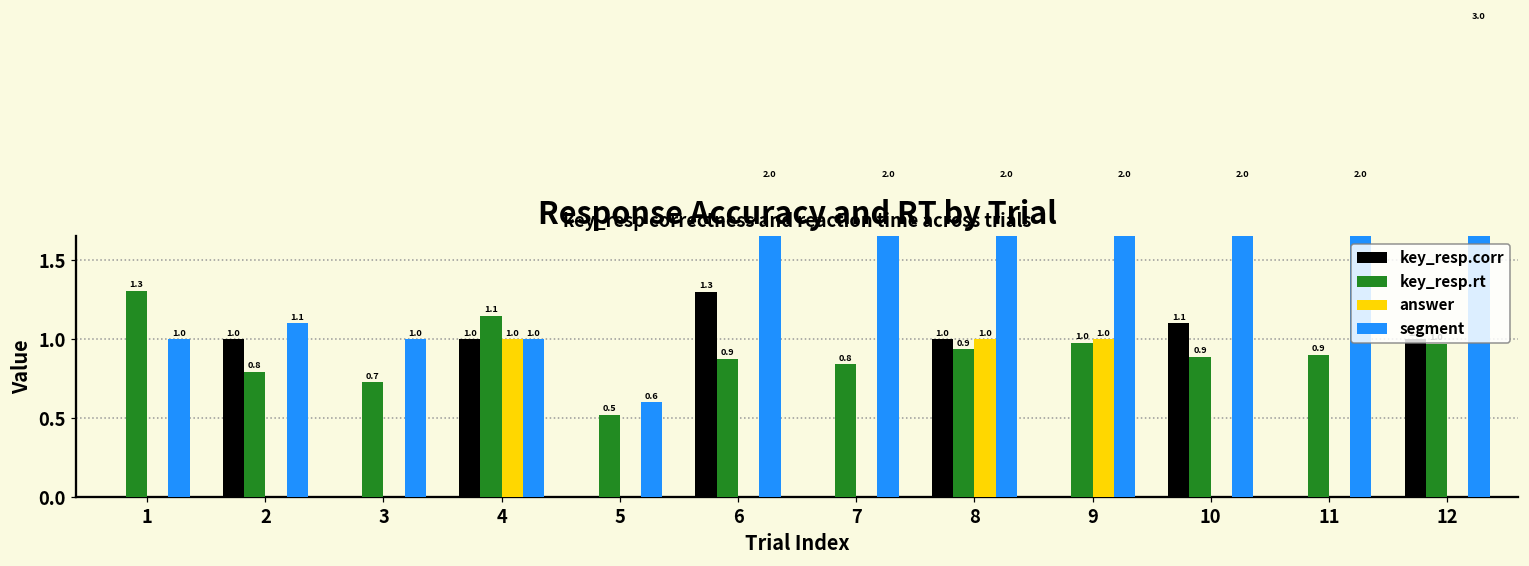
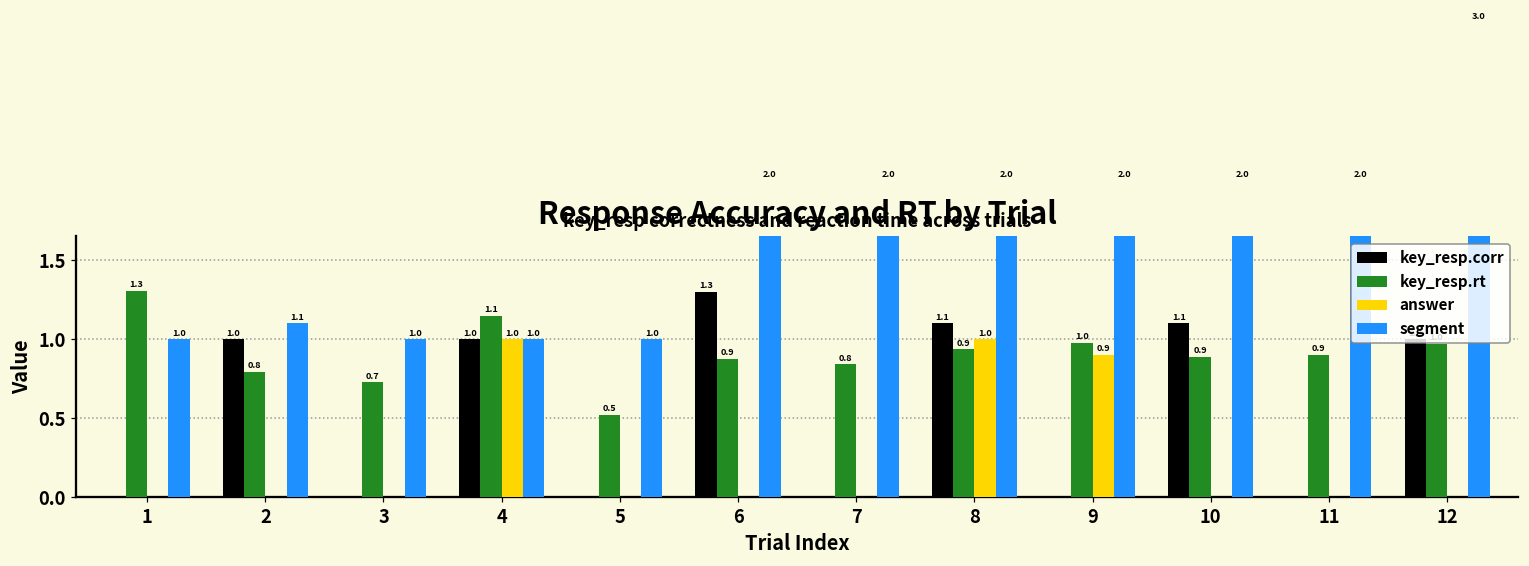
  {
    "key_resp.corr": {
      "2": 1.0,
      "4": 1.0,
      "6": 1.3,
-     "8": 1.0,
+     "8": 1.1,
      "10": 1.1
    },
    "key_resp.rt": {
      "1": 1.3,
      "2": 0.8,
      "3": 0.7,
      "4": 1.1,
      "5": 0.5,
      "6": 0.9,
      "7": 0.8,
      "8": 0.9,
      "9": 1.0,
      "10": 0.9,
      "11": 0.9
    },
    "answer": {
      "4": 1.0,
      "8": 1.0,
-     "9": 1.0
+     "9": 0.9
    },
    "segment": {
      "1": 1.0,
      "2": 1.1,
      "3": 1.0,
      "4": 1.0,
-     "5": 0.6
+     "5": 1.0
    }
  }
